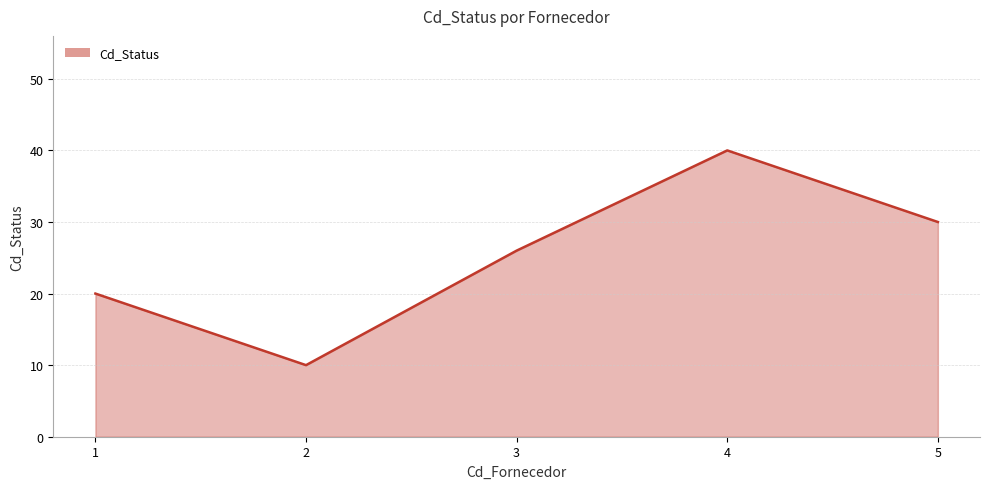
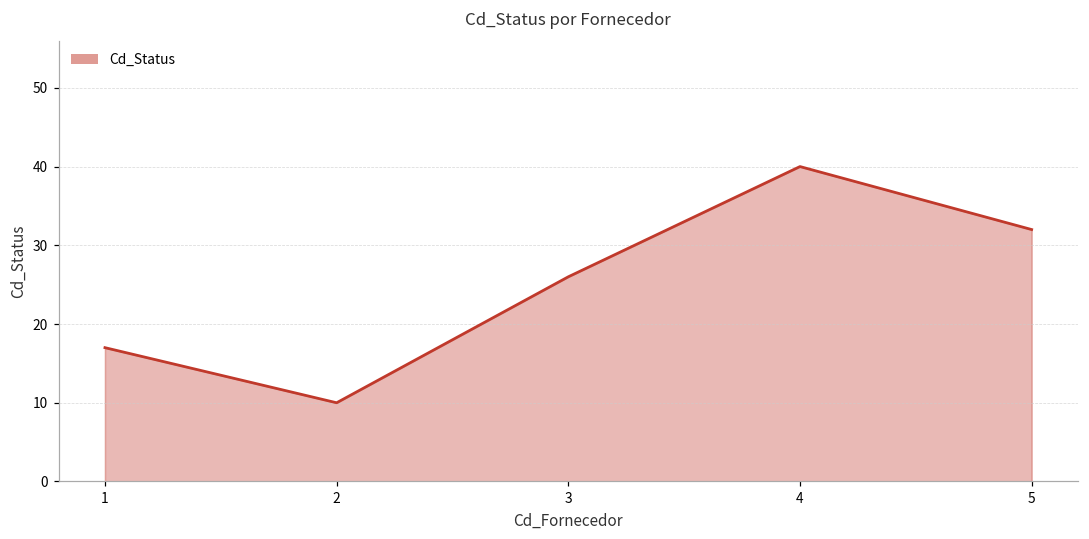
  {
-   "1": 20,
+   "1": 17,
    "2": 10,
    "3": 26,
    "4": 40,
-   "5": 30
+   "5": 32
  }
